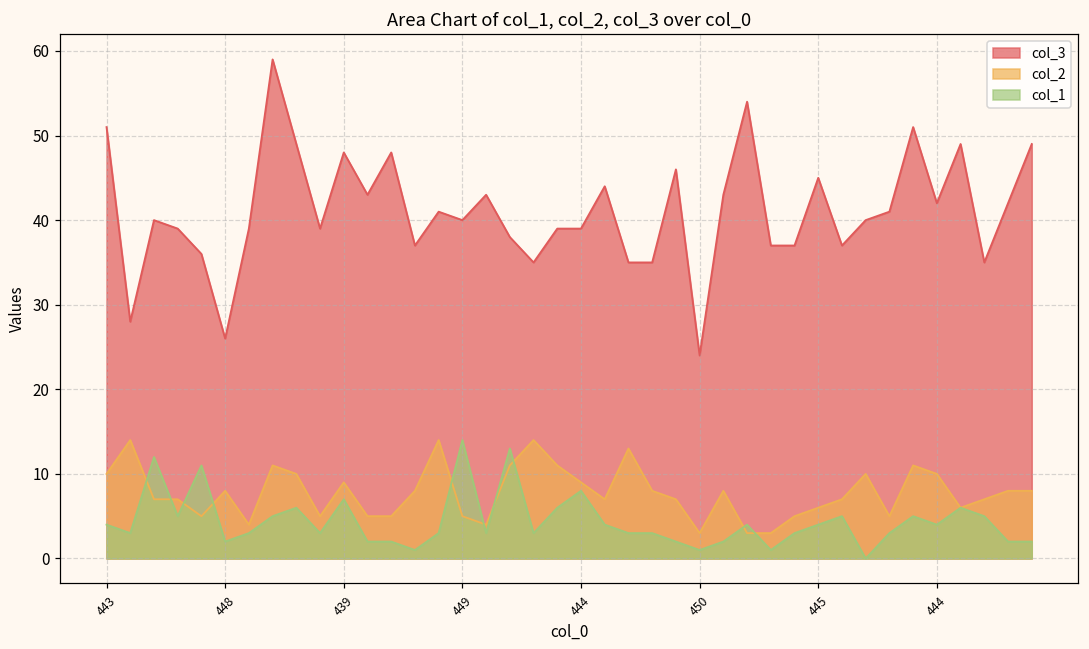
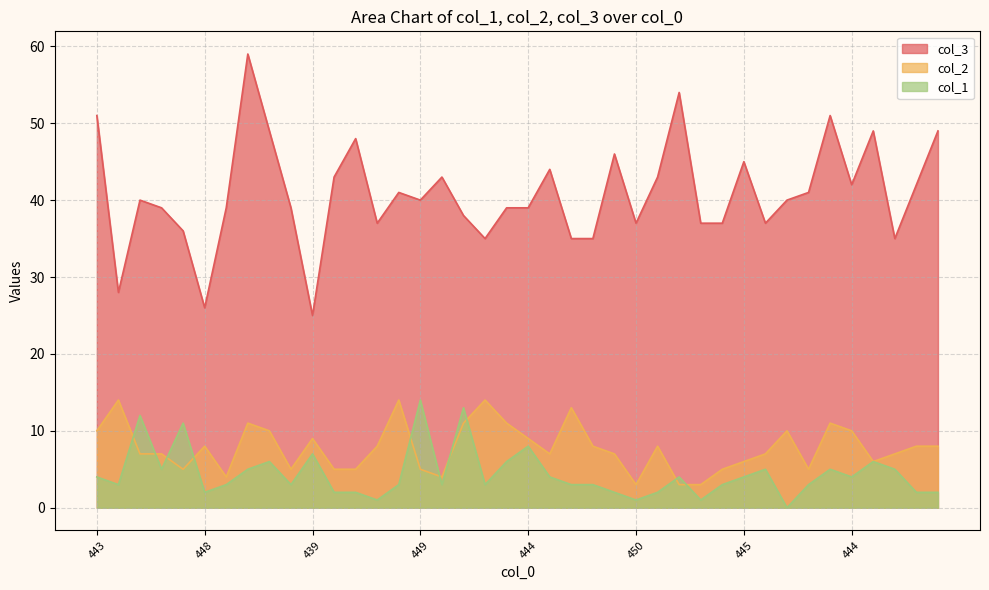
  {
    "col_3": {
      "443": 51,
      "448": 26,
-     "439": 48,
+     "439": 25,
      "449": 40,
-     "450": 24,
+     "450": 37,
      "445": 45
    },
    "col_2": {
      "443": 10,
      "448": 8,
      "439": 9,
      "449": 5,
      "450": 3,
      "445": 6
    },
    "col_1": {
      "443": 4,
      "448": 2,
      "439": 7,
      "449": 14,
      "450": 1,
      "445": 4
    }
  }
